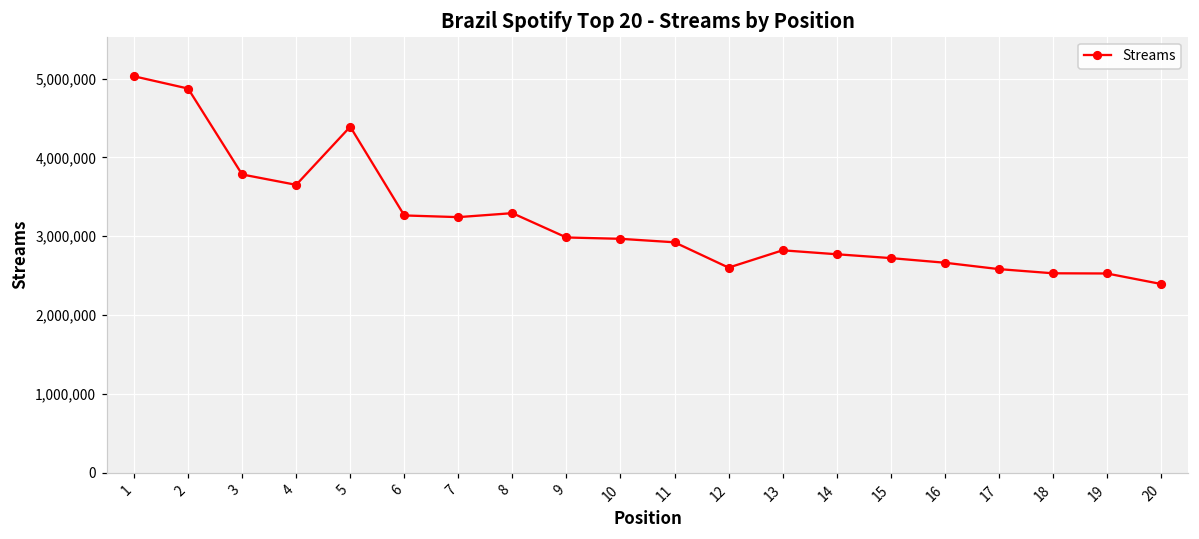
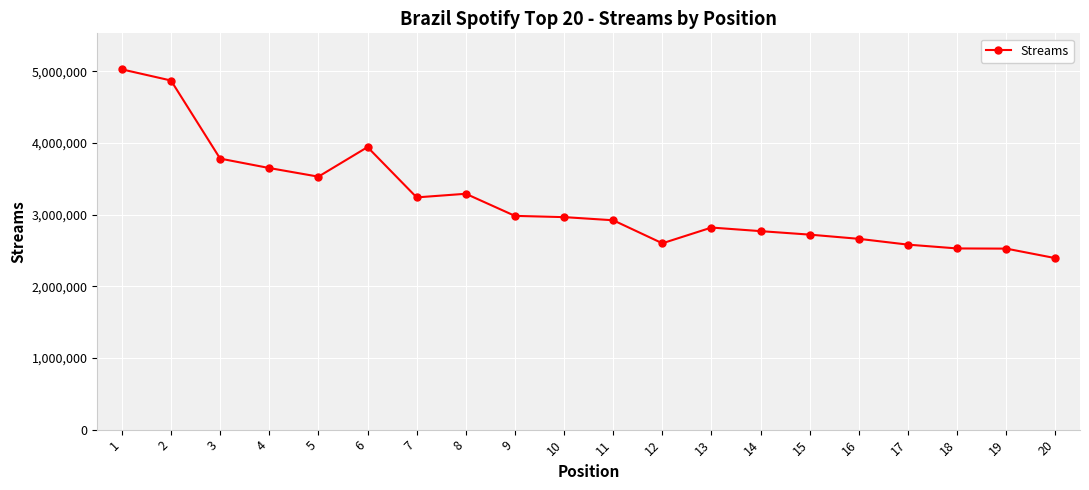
  {
    "1": "5,000,000",
    "2": "4,900,000",
    "3": "3,800,000",
    "4": "3,700,000",
-   "5": "4,400,000",
-   "6": "3,300,000",
+   "5": "3,500,000",
+   "6": "3,900,000",
    "7": "3,200,000",
    "8": "3,300,000",
    "9": "3,000,000",
    "10": "3,000,000",
    "11": "2,900,000",
    "12": "2,600,000",
    "13": "2,800,000",
    "14": "2,800,000",
    "15": "2,700,000",
    "16": "2,700,000",
    "17": "2,600,000",
    "18": "2,500,000",
    "19": "2,500,000",
    "20": "2,400,000"
  }
